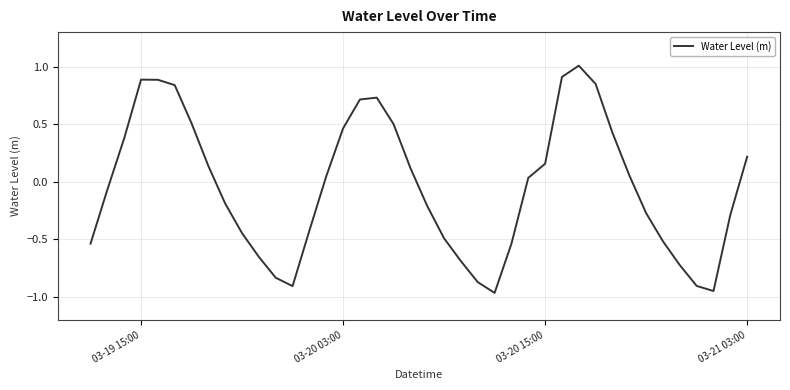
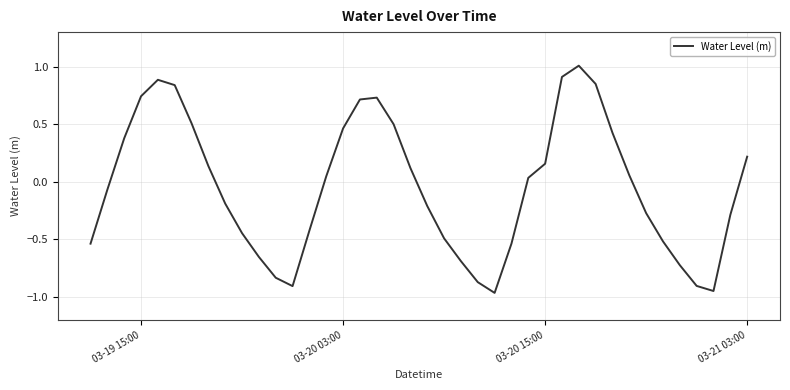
  {
-   "03-19 15:00": 0.89,
+   "03-19 15:00": 0.74,
    "03-20 03:00": 0.46,
    "03-20 15:00": 0.16,
    "03-21 03:00": 0.22
  }
